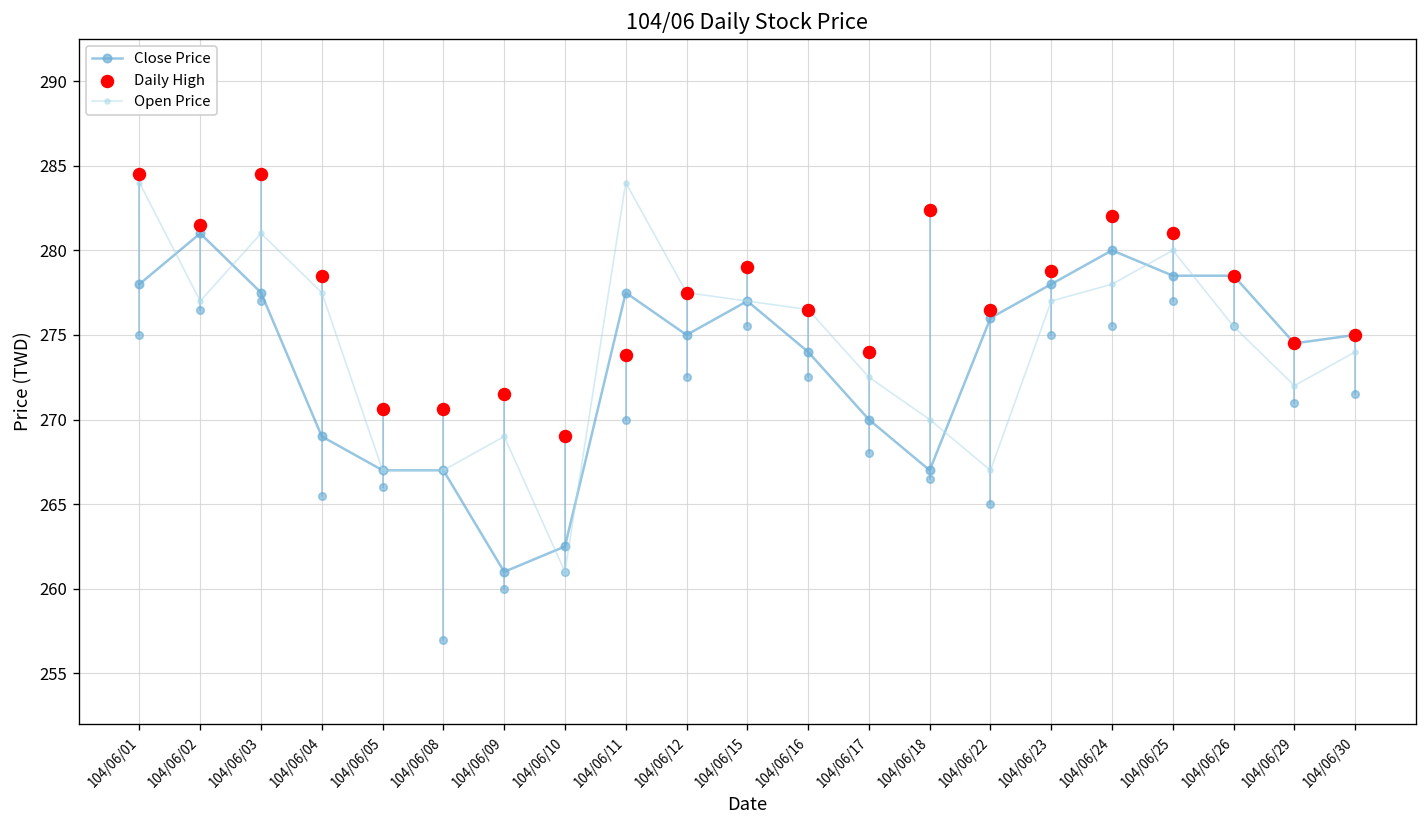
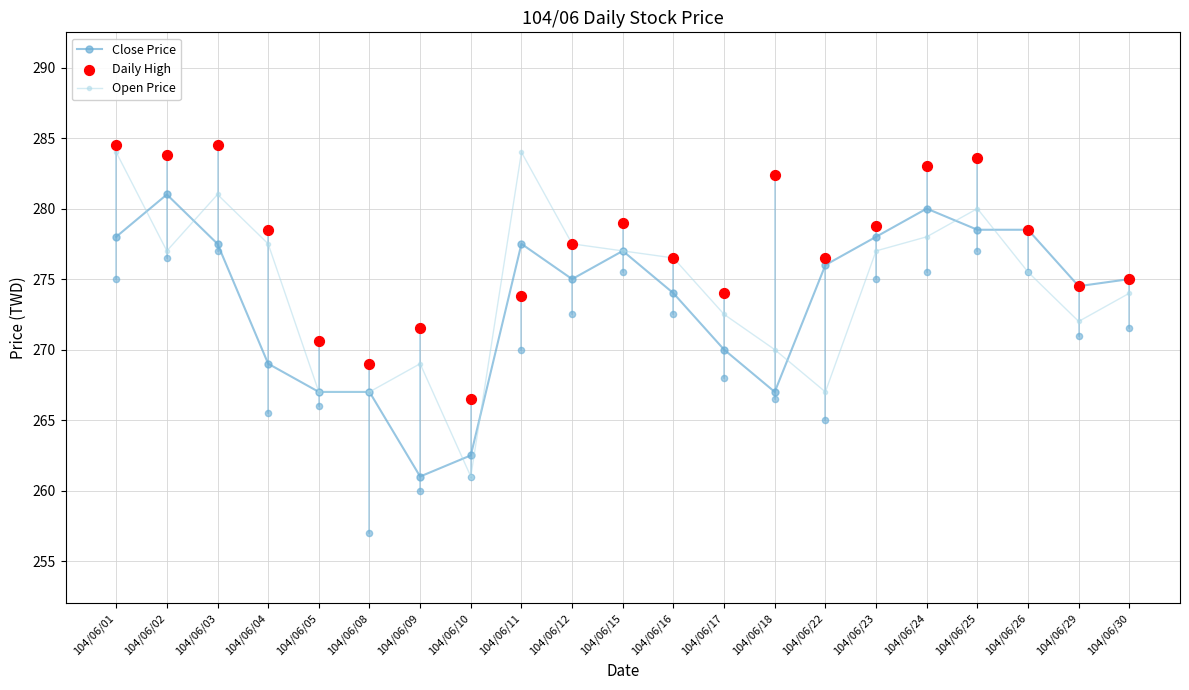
  {
    "Daily High": {
-     "104/06/02": 281.5,
-     "104/06/08": 270.6,
-     "104/06/10": 269.0,
-     "104/06/24": 282,
-     "104/06/25": 281.0
+     "104/06/02": 283.8,
+     "104/06/08": 269.0,
+     "104/06/10": 266.5,
+     "104/06/24": 283,
+     "104/06/25": 283.6
    }
  }
